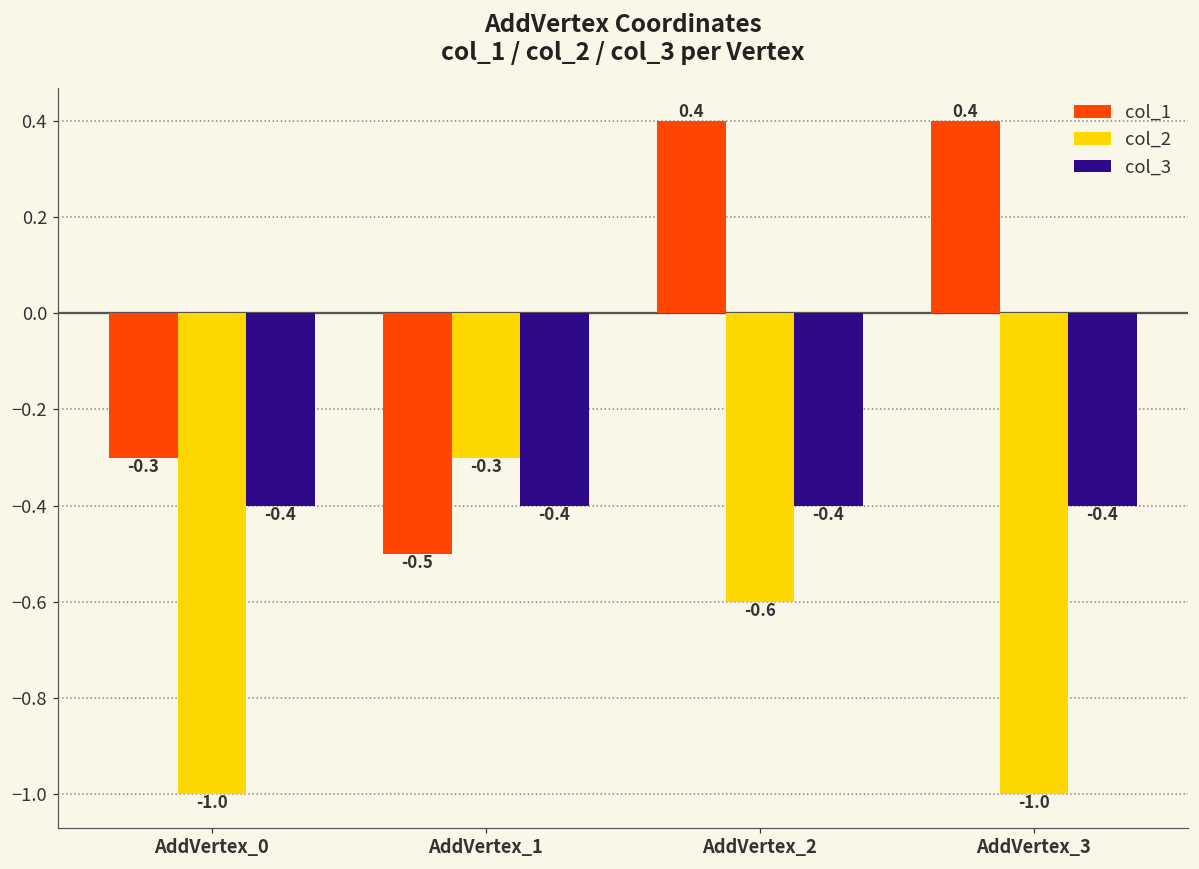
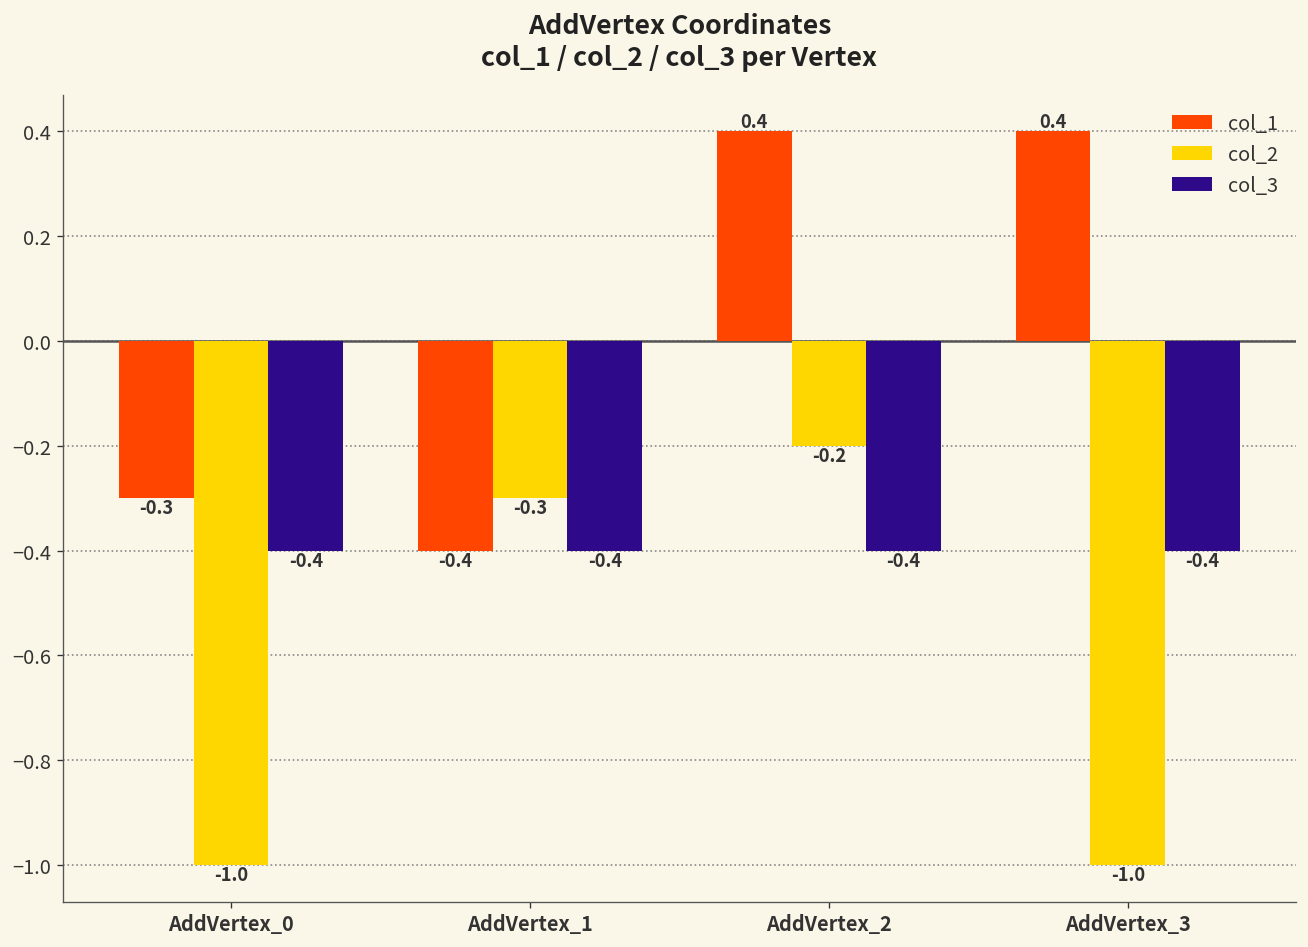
  {
    "col_1": {
      "AddVertex_0": -0.3,
-     "AddVertex_1": -0.5,
+     "AddVertex_1": -0.4,
      "AddVertex_2": 0.4,
      "AddVertex_3": 0.4
    },
    "col_2": {
      "AddVertex_0": -1.0,
      "AddVertex_1": -0.3,
-     "AddVertex_2": -0.6,
+     "AddVertex_2": -0.2,
      "AddVertex_3": -1.0
    },
    "col_3": {
      "AddVertex_0": -0.4,
      "AddVertex_1": -0.4,
      "AddVertex_2": -0.4,
      "AddVertex_3": -0.4
    }
  }
